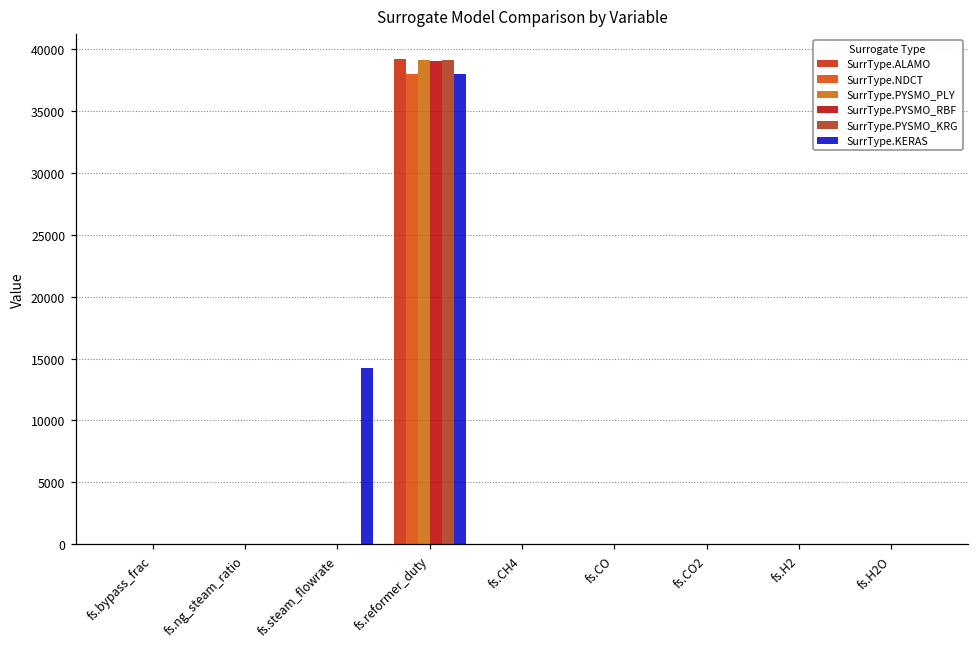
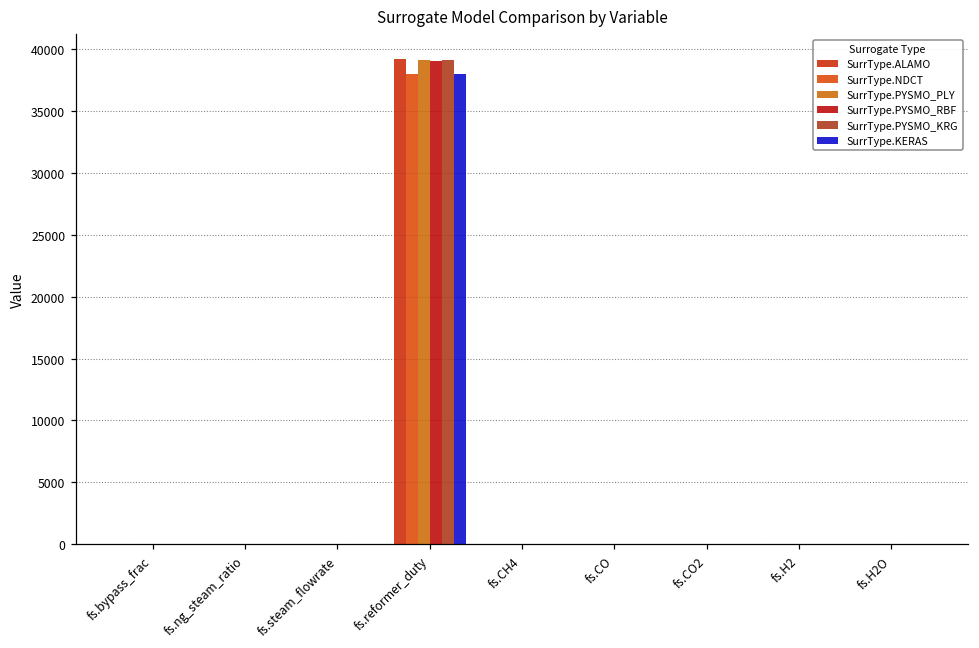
  {
    "SurrType.KERAS": {
-     "fs.steam_flowrate": 14300,
+     "fs.steam_flowrate": 0,
      "fs.reformer_duty": 38000
    }
  }
